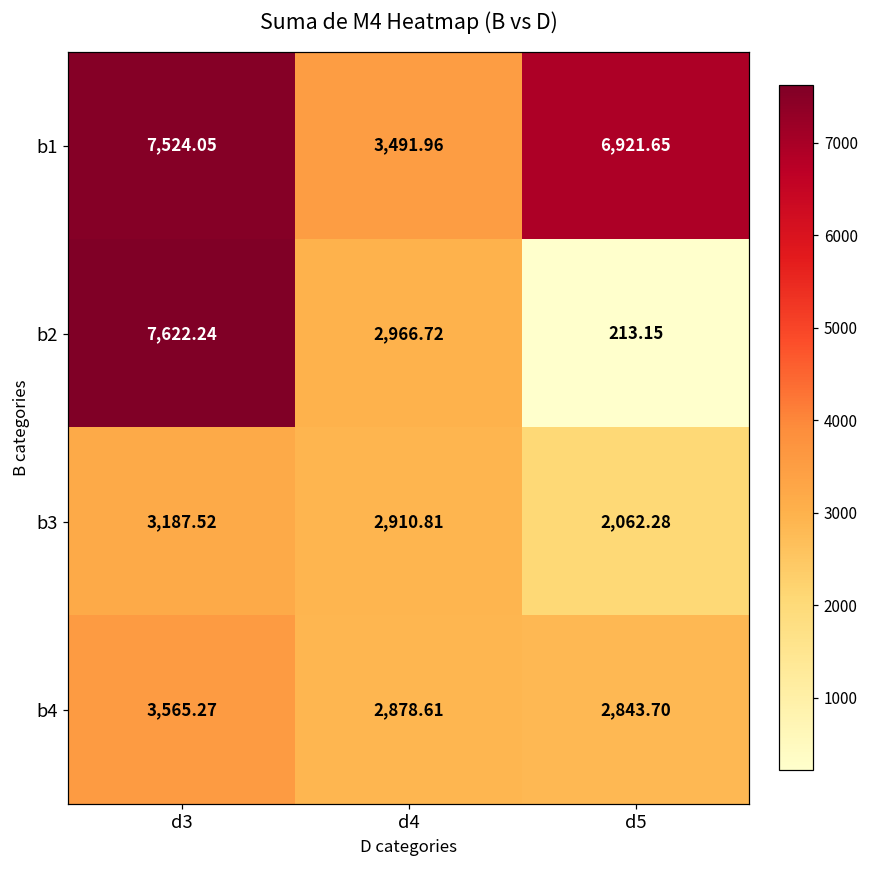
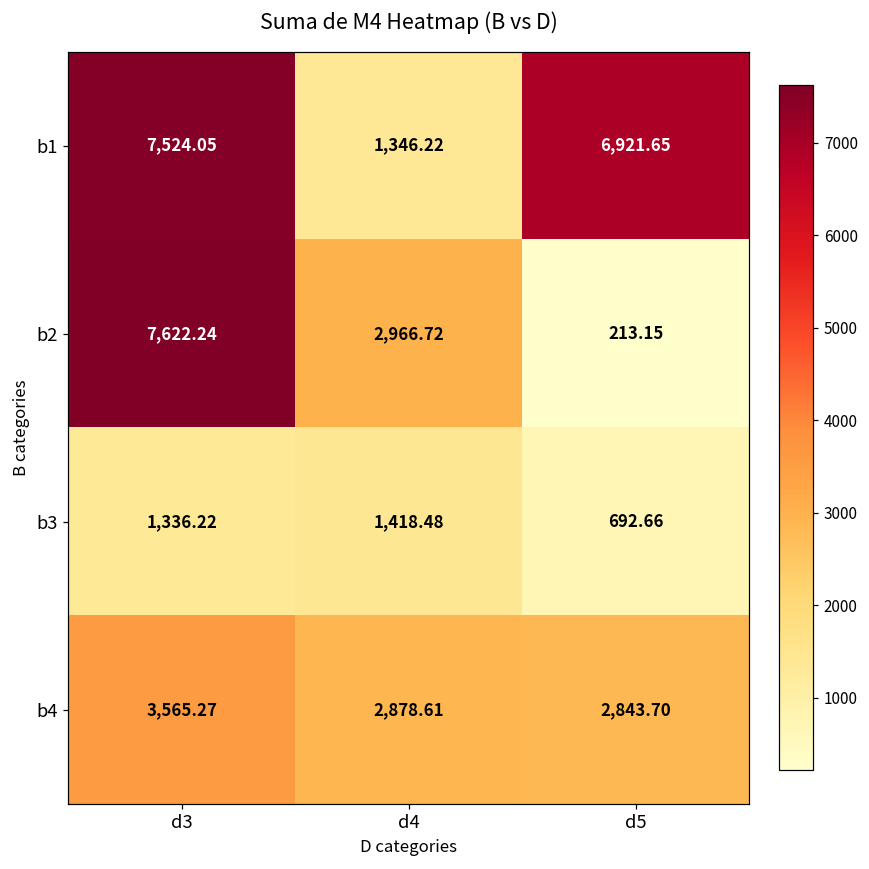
  {
    "b1": {
      "d3": "7,524.05",
-     "d4": "3,491.96",
+     "d4": "1,346.22",
      "d5": "6,921.65"
    },
    "b2": {
      "d3": "7,622.24",
      "d4": "2,966.72",
      "d5": "213.15"
    },
    "b3": {
-     "d3": "3,187.52",
-     "d4": "2,910.81",
-     "d5": "2,062.28"
+     "d3": "1,336.22",
+     "d4": "1,418.48",
+     "d5": "692.66"
    },
    "b4": {
      "d3": "3,565.27",
      "d4": "2,878.61",
      "d5": "2,843.70"
    }
  }
